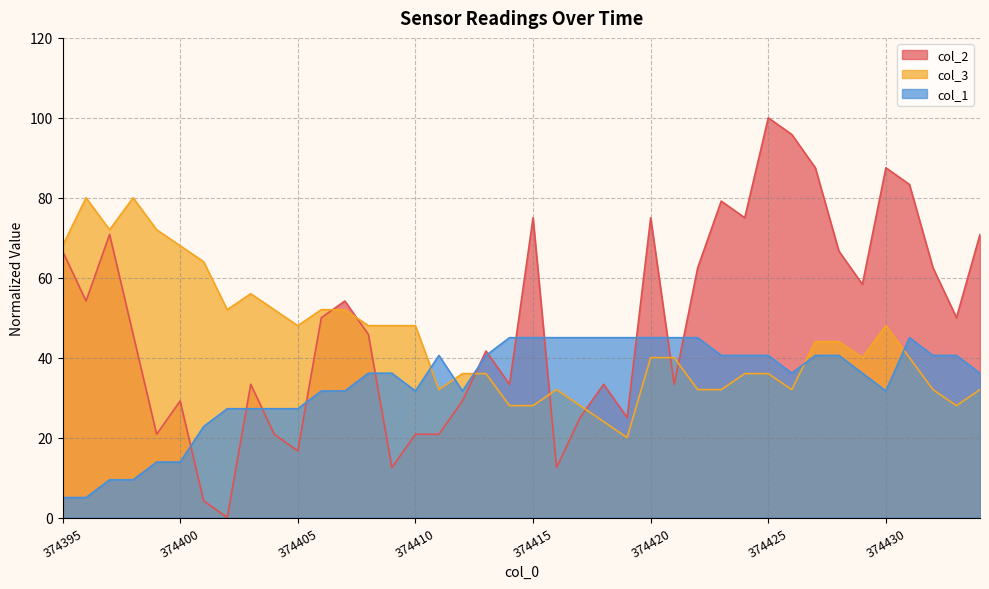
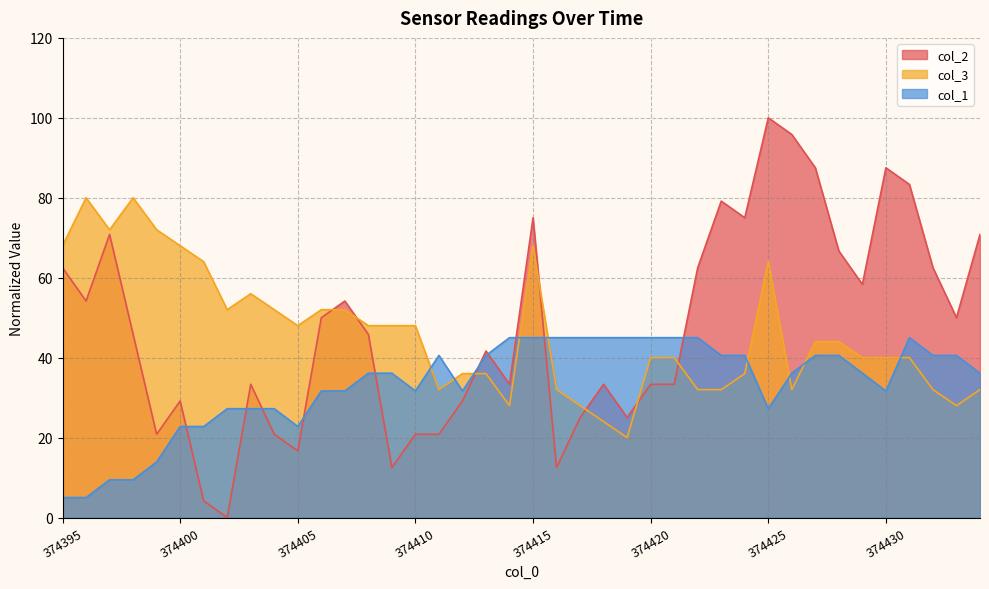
  {
    "col_2": {
-     "374395": 67,
+     "374395": 62,
      "374400": 29,
      "374405": 17,
      "374410": 21,
      "374415": 75,
-     "374420": 75,
+     "374420": 33,
      "374425": 100,
      "374430": 87
    },
    "col_3": {
      "374395": 68,
      "374400": 68,
      "374405": 48,
      "374410": 48,
-     "374415": 28,
+     "374415": 68,
      "374420": 40,
-     "374425": 36,
-     "374430": 48
+     "374425": 64,
+     "374430": 40
    },
    "col_1": {
      "374395": 5,
-     "374400": 14,
-     "374405": 27,
+     "374400": 23,
+     "374405": 23,
      "374410": 32,
      "374415": 45,
      "374420": 45,
-     "374425": 41,
+     "374425": 27,
      "374430": 32
    }
  }
